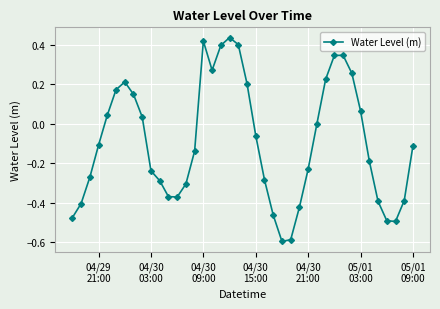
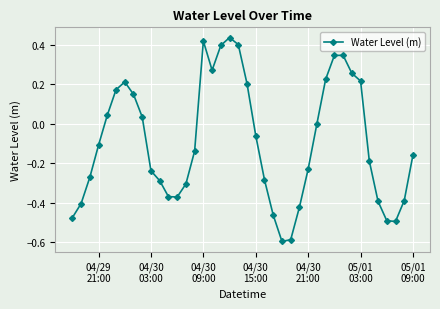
  {
    "04/29 21:00": -0.11,
    "04/30 03:00": -0.24,
    "04/30 09:00": 0.42,
    "04/30 15:00": -0.06,
    "04/30 21:00": -0.23,
-   "05/01 03:00": 0.06,
-   "05/01 09:00": -0.11
+   "05/01 03:00": 0.22,
+   "05/01 09:00": -0.16
  }
